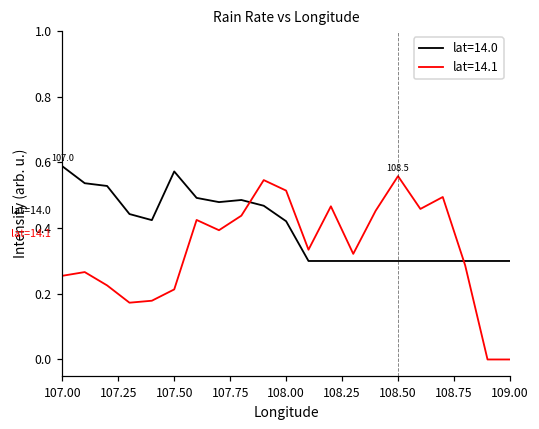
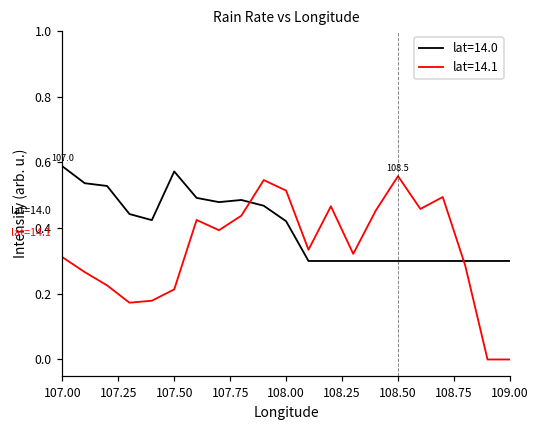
  {
    "lat=14.0": {
      "107.50": 0.57,
      "108.00": 0.42,
      "108.50": 0.30,
      "109.00": 0.30
    },
    "lat=14.1": {
-     "107.00": 0.25,
+     "107.00": 0.31,
      "107.50": 0.21,
      "108.00": 0.51,
      "109.00": 0.00
    }
  }
